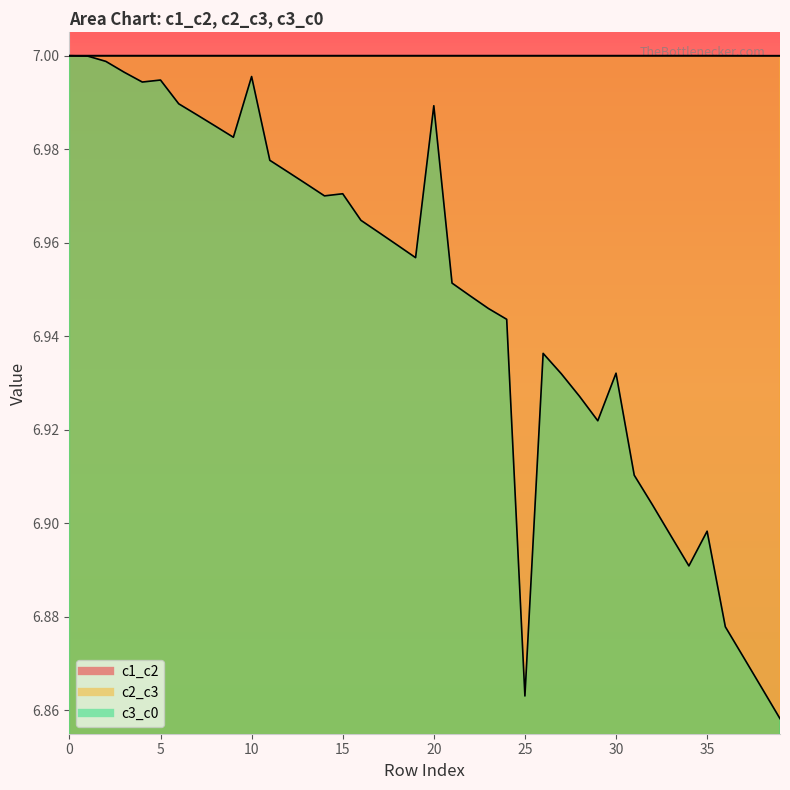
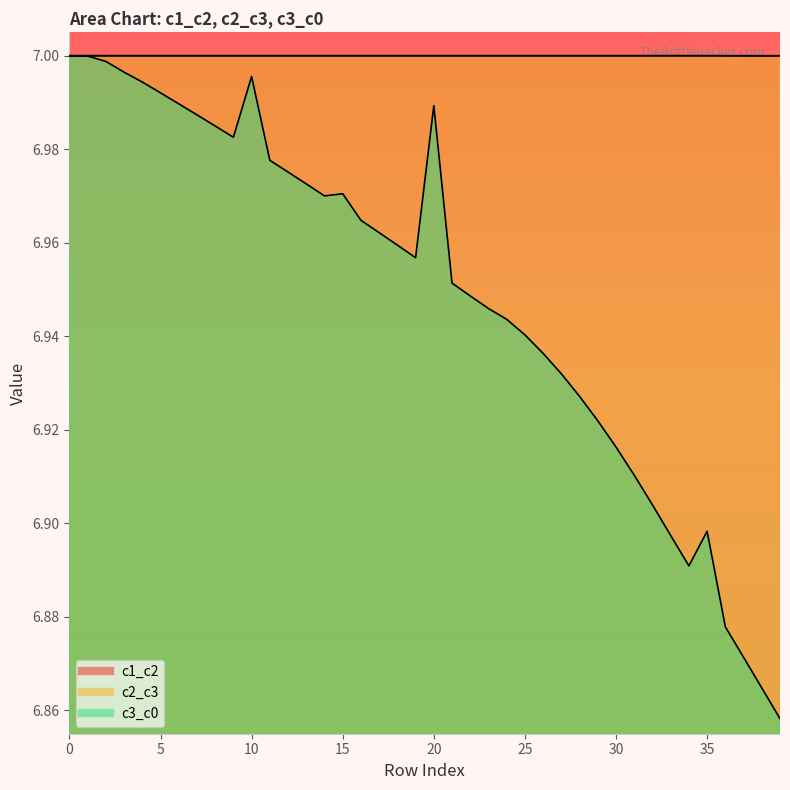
  {
    "c2_c3": {
      "5": 7.000,
      "10": 7.000,
      "15": 7.000,
      "20": 7.000,
      "25": 7.000,
      "30": 7.000,
      "35": 7.000
    },
    "c3_c0": {
-     "5": 6.995,
+     "5": 6.992,
      "10": 6.996,
      "15": 6.970,
      "20": 6.989,
-     "25": 6.863,
-     "30": 6.932,
+     "25": 6.940,
+     "30": 6.916,
      "35": 6.898
    }
  }
